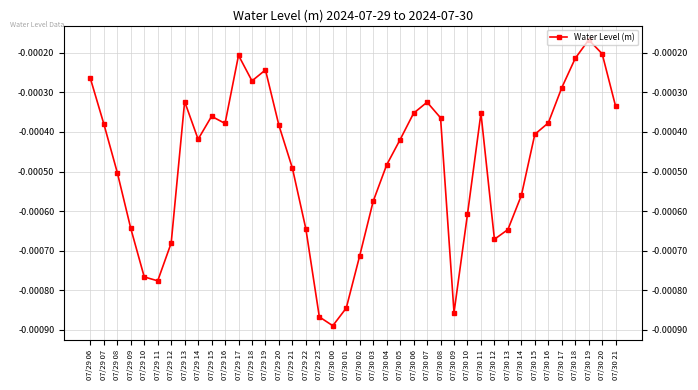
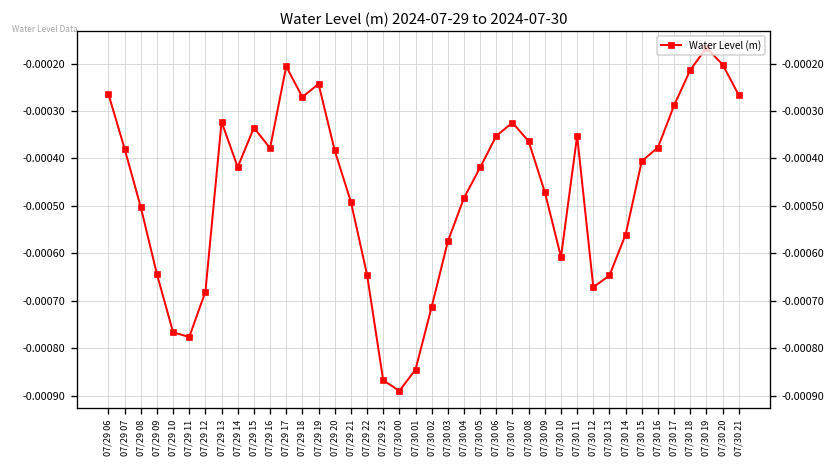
  {
    "07/29 06": -0.00026,
    "07/29 07": -0.00038,
    "07/29 08": -0.00050,
    "07/29 09": -0.00064,
    "07/29 10": -0.00077,
    "07/29 11": -0.00078,
    "07/29 12": -0.00068,
    "07/29 13": -0.00032,
    "07/29 14": -0.00042,
-   "07/29 15": -0.00036,
+   "07/29 15": -0.00034,
    "07/29 16": -0.00038,
    "07/29 17": -0.00021,
    "07/29 18": -0.00027,
    "07/29 19": -0.00024,
    "07/29 20": -0.00038,
    "07/29 21": -0.00049,
    "07/29 22": -0.00065,
    "07/29 23": -0.00087,
    "07/30 00": -0.00089,
    "07/30 01": -0.00085,
    "07/30 02": -0.00071,
    "07/30 03": -0.00058,
    "07/30 04": -0.00048,
    "07/30 05": -0.00042,
    "07/30 06": -0.00035,
    "07/30 07": -0.00032,
    "07/30 08": -0.00036,
-   "07/30 09": -0.00086,
+   "07/30 09": -0.00047,
    "07/30 10": -0.00061,
    "07/30 11": -0.00035,
    "07/30 12": -0.00067,
    "07/30 13": -0.00065,
    "07/30 14": -0.00056,
    "07/30 15": -0.00041,
    "07/30 16": -0.00038,
    "07/30 17": -0.00029,
    "07/30 18": -0.00021,
    "07/30 20": -0.00020,
-   "07/30 21": -0.00034
+   "07/30 21": -0.00027
  }
